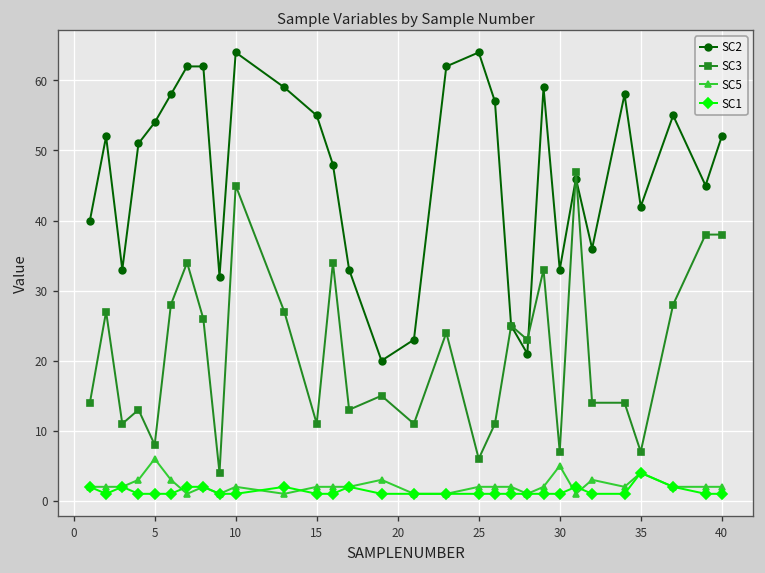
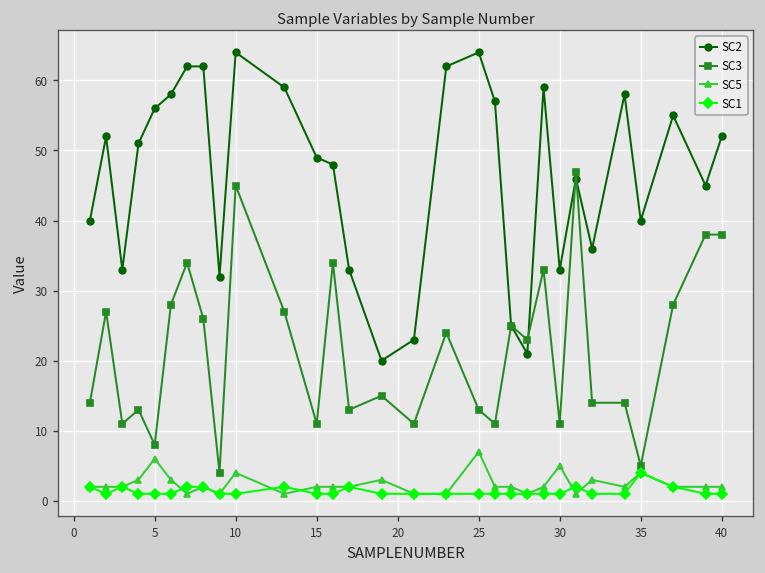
  {
    "SC2": {
-     "5": 54,
+     "5": 56,
      "10": 64,
-     "15": 55,
+     "15": 49,
      "25": 64,
      "30": 33,
-     "35": 42,
+     "35": 40,
      "40": 52
    },
    "SC3": {
      "5": 8,
      "10": 45,
      "15": 11,
-     "25": 6,
-     "30": 7,
-     "35": 7,
+     "25": 13,
+     "30": 11,
+     "35": 5,
      "40": 38
    },
    "SC5": {
      "5": 6,
-     "10": 2,
+     "10": 4,
      "15": 2,
-     "25": 2,
+     "25": 7,
      "30": 5,
      "40": 2
    },
    "SC1": {
      "5": 1,
      "10": 1,
      "15": 1,
      "25": 1,
      "30": 1,
      "40": 1
    }
  }
